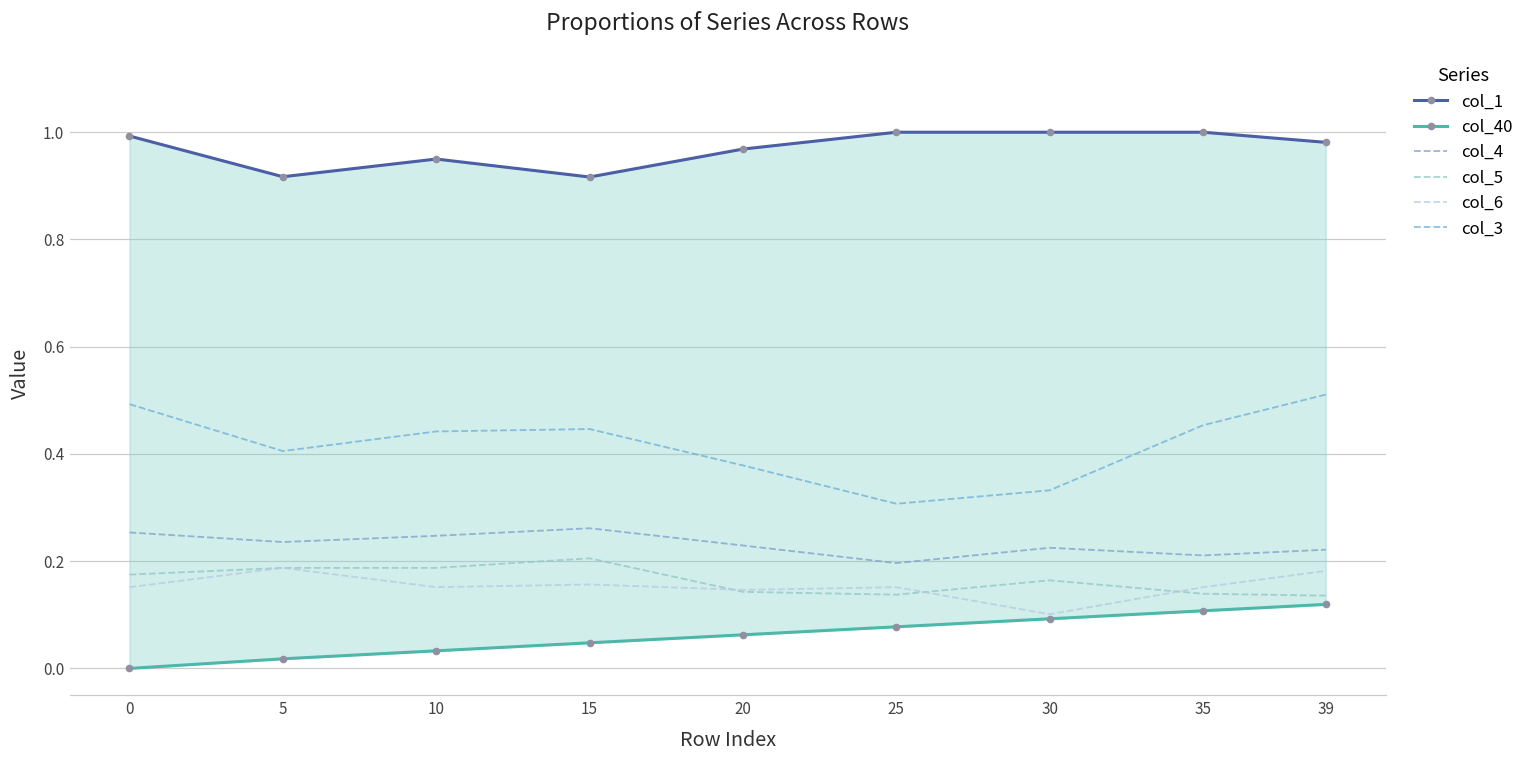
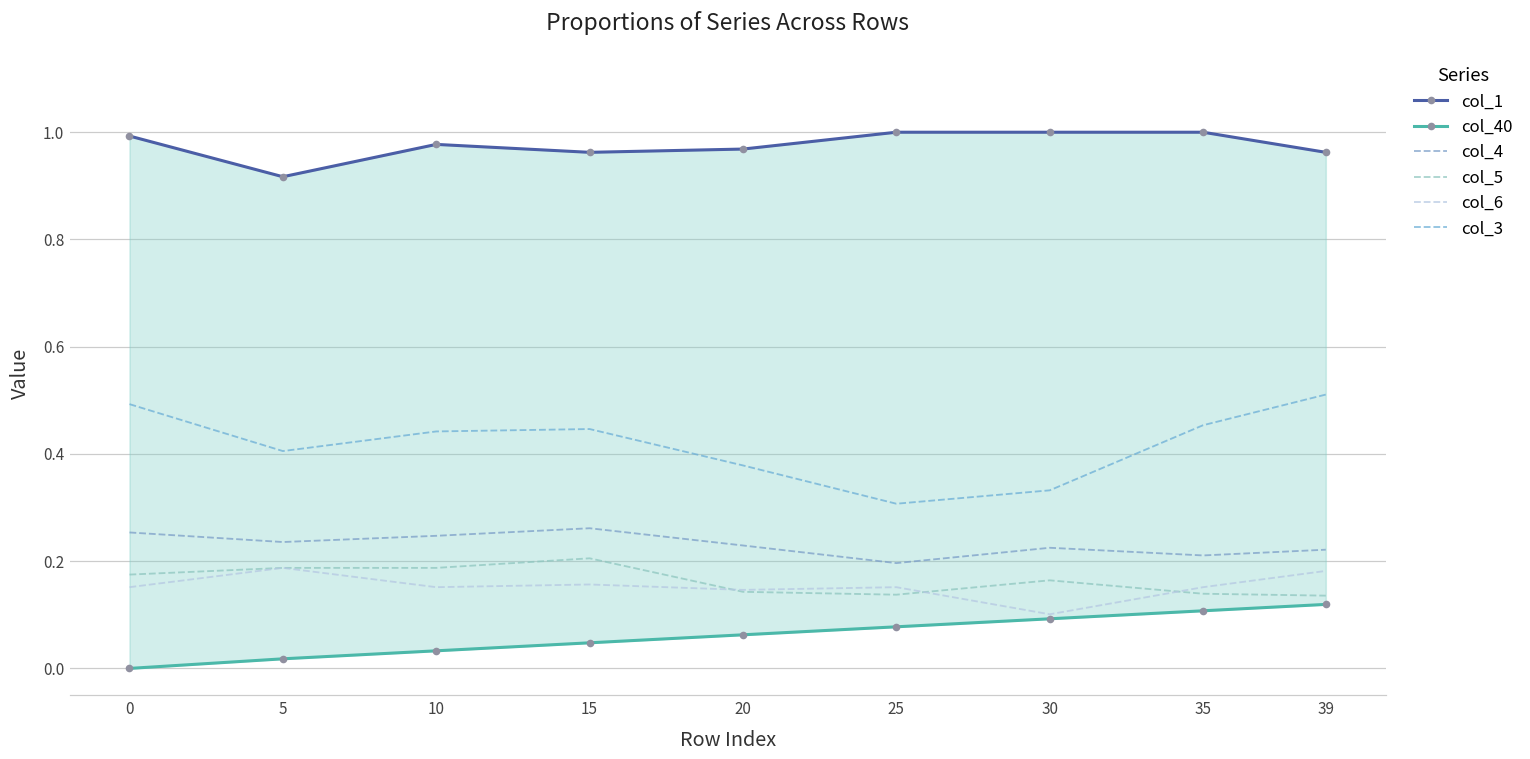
  {
    "col_1": {
      "0": 0.99,
      "5": 0.92,
-     "10": 0.95,
-     "15": 0.92,
+     "10": 0.98,
+     "15": 0.96,
      "20": 0.97,
      "25": 1.00,
      "30": 1.00,
      "35": 1.00,
-     "39": 0.98
+     "39": 0.96
    }
  }
